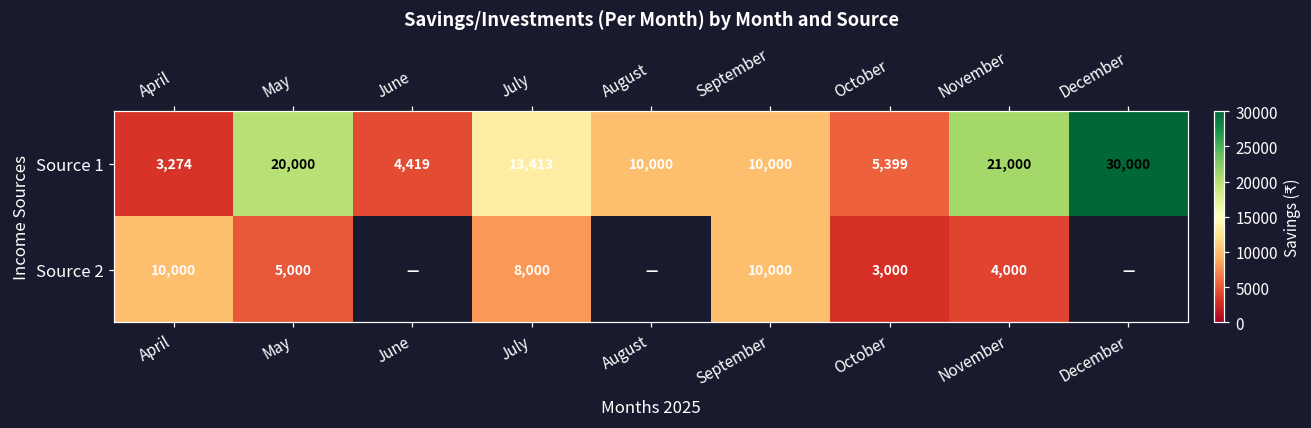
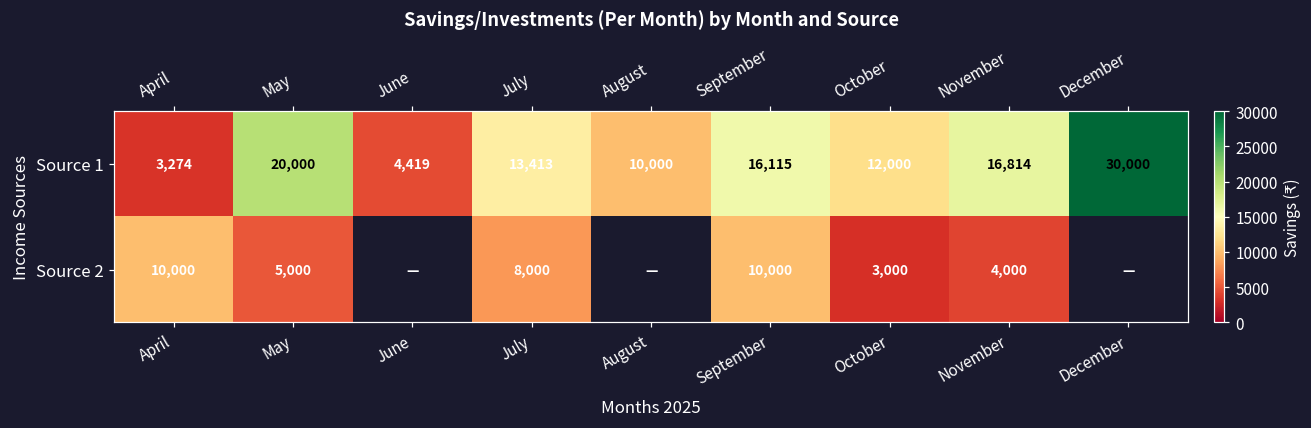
  {
    "Source 1": {
      "April": "3,274",
      "May": "20,000",
      "June": "4,419",
      "July": "13,413",
      "August": "10,000",
-     "September": "10,000",
-     "October": "5,399",
-     "November": "21,000",
+     "September": "16,115",
+     "October": "12,000",
+     "November": "16,814",
      "December": "30,000"
    },
    "Source 2": {
      "April": "10,000",
      "May": "5,000",
      "July": "8,000",
      "September": "10,000",
      "October": "3,000",
      "November": "4,000"
    }
  }
